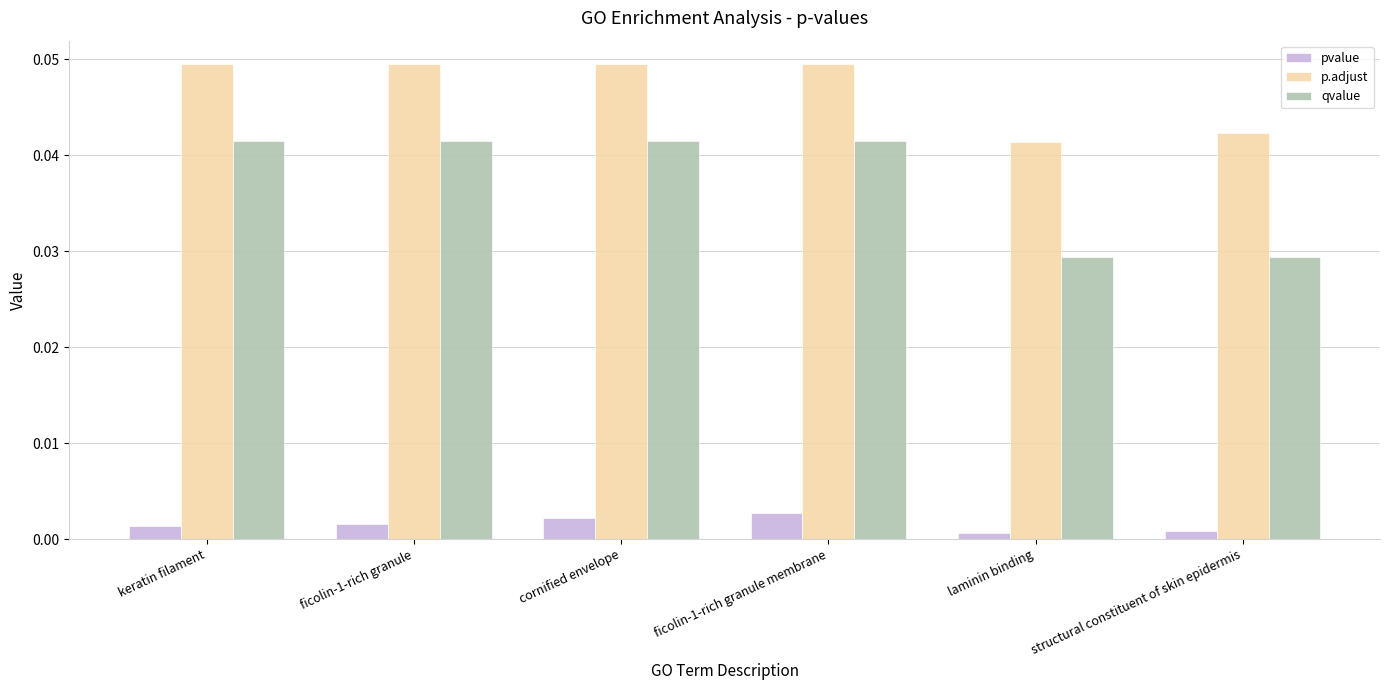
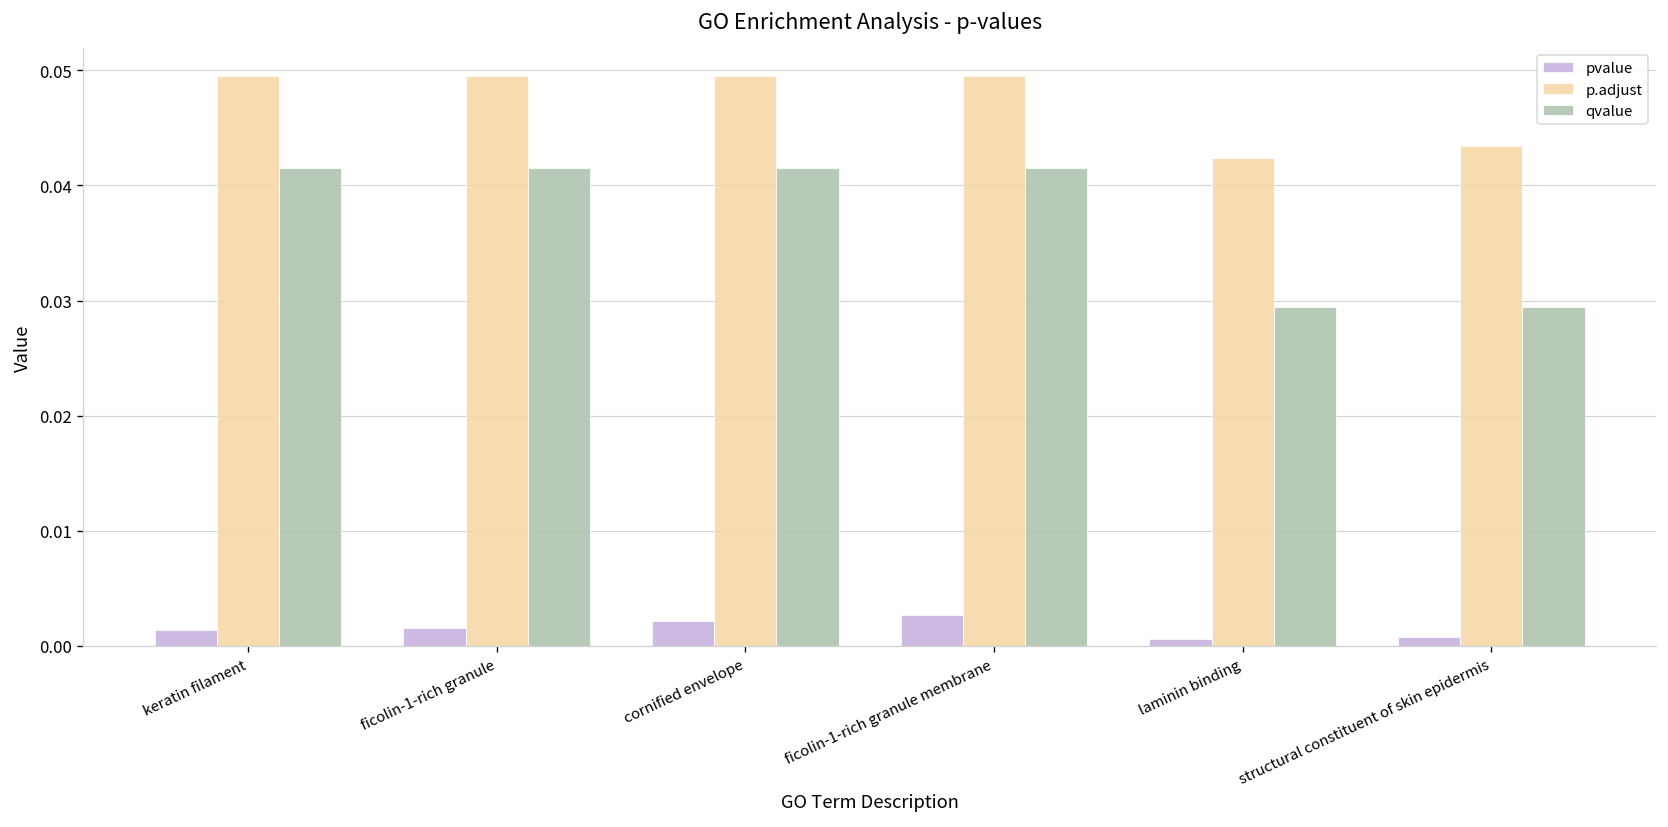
  {
    "p.adjust": {
      "keratin filament": 0.049,
      "ficolin-1-rich granule": 0.049,
      "cornified envelope": 0.049,
      "ficolin-1-rich granule membrane": 0.049,
-     "laminin binding": 0.041,
-     "structural constituent of skin epidermis": 0.042
+     "laminin binding": 0.042,
+     "structural constituent of skin epidermis": 0.043
    }
  }
